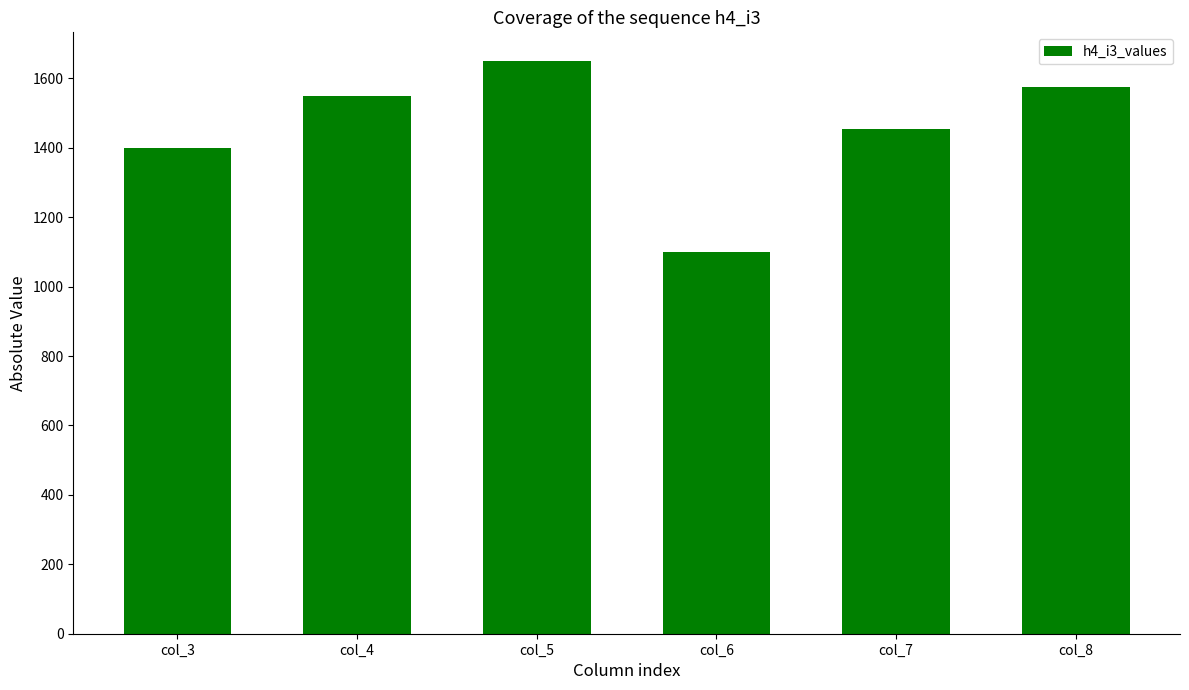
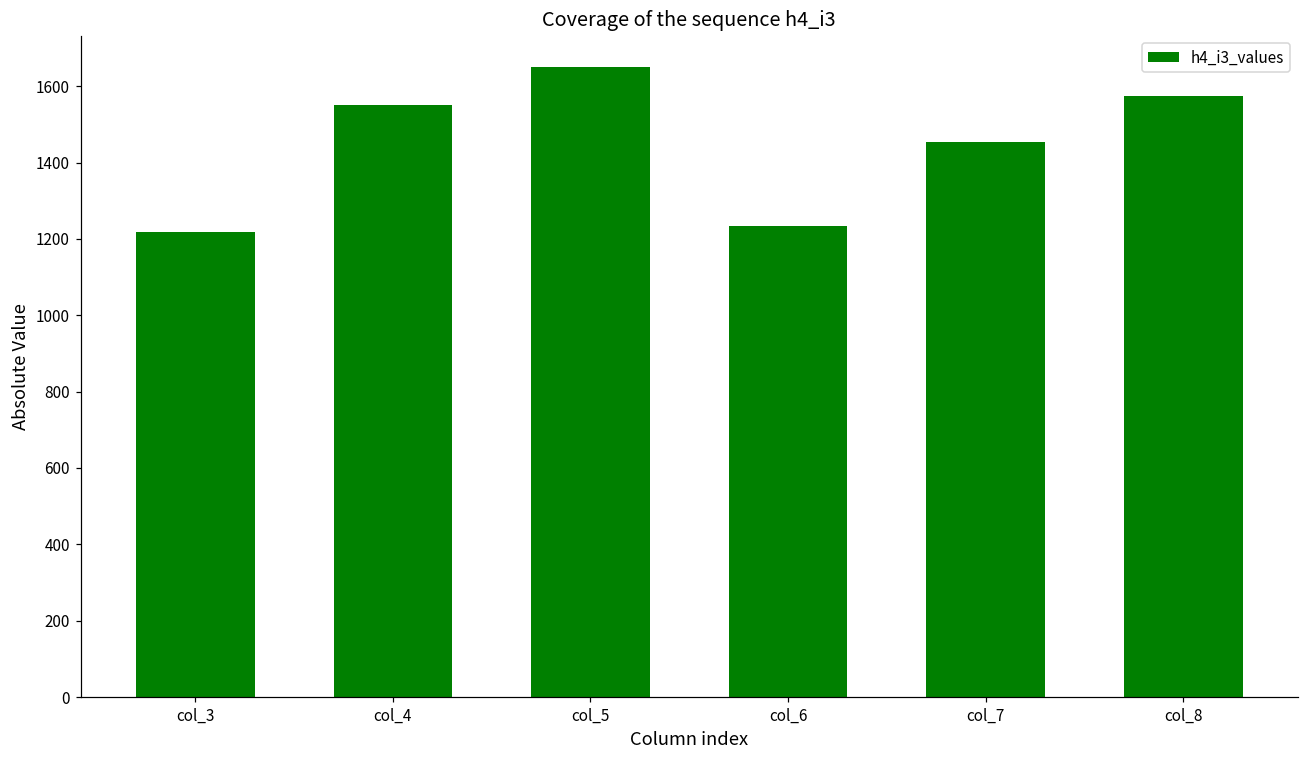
  {
-   "col_3": 1400,
+   "col_3": 1220,
    "col_4": 1550,
    "col_5": 1650,
-   "col_6": 1100,
+   "col_6": 1230,
    "col_7": 1450,
    "col_8": 1580
  }
